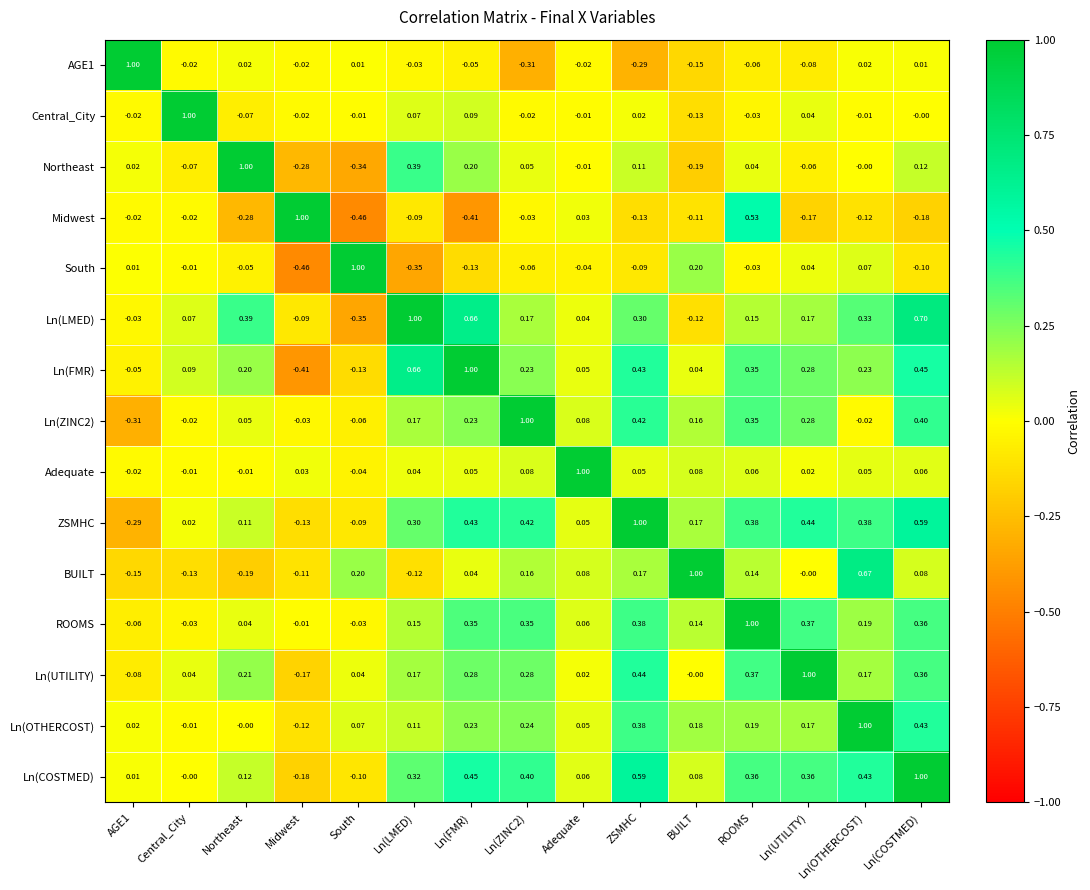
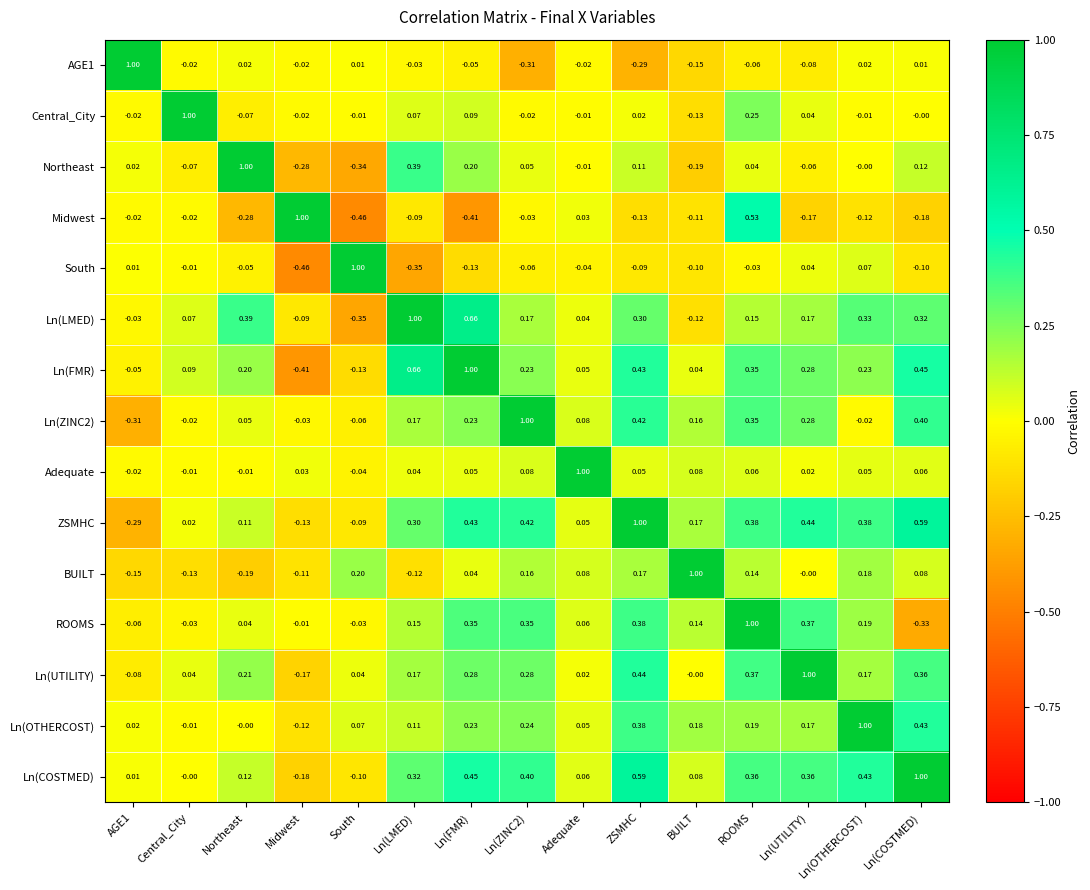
  {
    "Central_City": {
      "AGE1": -0.02,
      "Central_City": 1.00,
      "Northeast": -0.07,
      "Midwest": -0.02,
      "South": -0.01,
      "Ln(LMED)": 0.07,
      "Ln(FMR)": 0.09,
      "Ln(ZINC2)": -0.02,
      "Adequate": -0.01,
      "ZSMHC": 0.02,
      "BUILT": -0.13,
-     "ROOMS": -0.03,
+     "ROOMS": 0.25,
      "Ln(UTILITY)": 0.04,
      "Ln(OTHERCOST)": -0.01,
      "Ln(COSTMED)": -0.00
    },
    "South": {
      "AGE1": 0.01,
      "Central_City": -0.01,
      "Northeast": -0.05,
      "Midwest": -0.46,
      "South": 1.00,
      "Ln(LMED)": -0.35,
      "Ln(FMR)": -0.13,
      "Ln(ZINC2)": -0.06,
      "Adequate": -0.04,
      "ZSMHC": -0.09,
-     "BUILT": 0.20,
+     "BUILT": -0.10,
      "ROOMS": -0.03,
      "Ln(UTILITY)": 0.04,
      "Ln(OTHERCOST)": 0.07,
      "Ln(COSTMED)": -0.10
    },
    "Ln(LMED)": {
      "AGE1": -0.03,
      "Central_City": 0.07,
      "Northeast": 0.39,
      "Midwest": -0.09,
      "South": -0.35,
      "Ln(LMED)": 1.00,
      "Ln(FMR)": 0.66,
      "Ln(ZINC2)": 0.17,
      "Adequate": 0.04,
      "ZSMHC": 0.30,
      "BUILT": -0.12,
      "ROOMS": 0.15,
      "Ln(UTILITY)": 0.17,
      "Ln(OTHERCOST)": 0.33,
-     "Ln(COSTMED)": 0.70
+     "Ln(COSTMED)": 0.32
    },
    "BUILT": {
      "AGE1": -0.15,
      "Central_City": -0.13,
      "Northeast": -0.19,
      "Midwest": -0.11,
      "South": 0.20,
      "Ln(LMED)": -0.12,
      "Ln(FMR)": 0.04,
      "Ln(ZINC2)": 0.16,
      "Adequate": 0.08,
      "ZSMHC": 0.17,
      "BUILT": 1.00,
      "ROOMS": 0.14,
      "Ln(UTILITY)": -0.00,
-     "Ln(OTHERCOST)": 0.67,
+     "Ln(OTHERCOST)": 0.18,
      "Ln(COSTMED)": 0.08
    },
    "ROOMS": {
      "AGE1": -0.06,
      "Central_City": -0.03,
      "Northeast": 0.04,
      "Midwest": -0.01,
      "South": -0.03,
      "Ln(LMED)": 0.15,
      "Ln(FMR)": 0.35,
      "Ln(ZINC2)": 0.35,
      "Adequate": 0.06,
      "ZSMHC": 0.38,
      "BUILT": 0.14,
      "ROOMS": 1.00,
      "Ln(UTILITY)": 0.37,
      "Ln(OTHERCOST)": 0.19,
-     "Ln(COSTMED)": 0.36
+     "Ln(COSTMED)": -0.33
    }
  }
